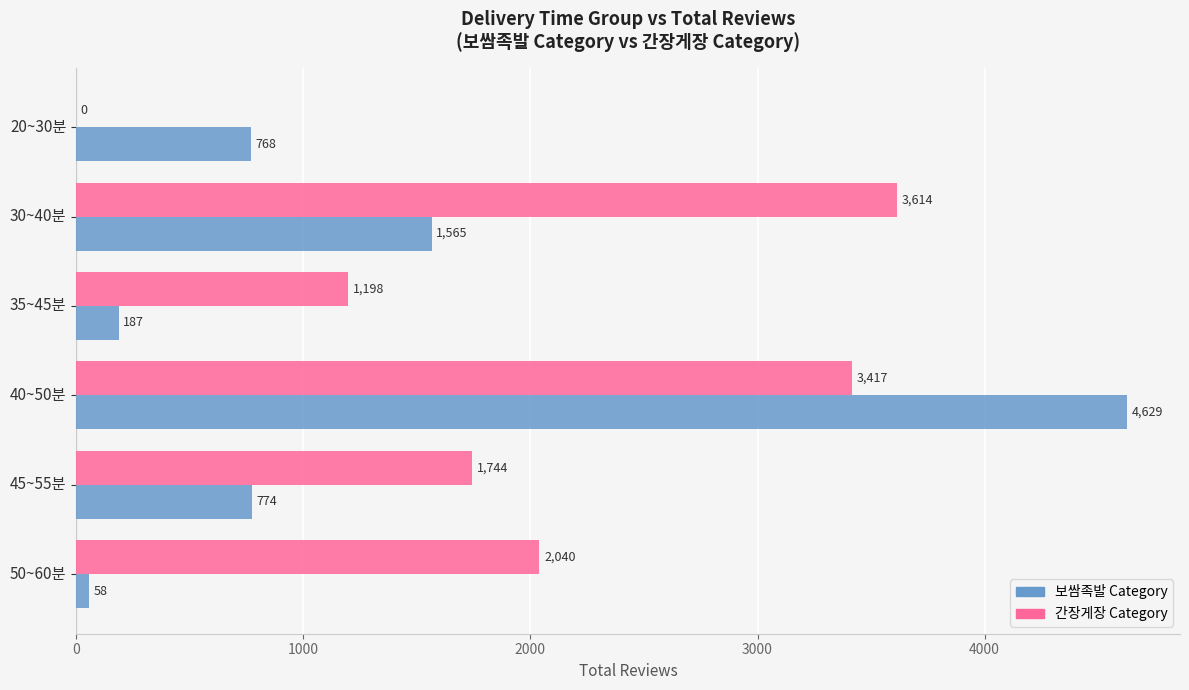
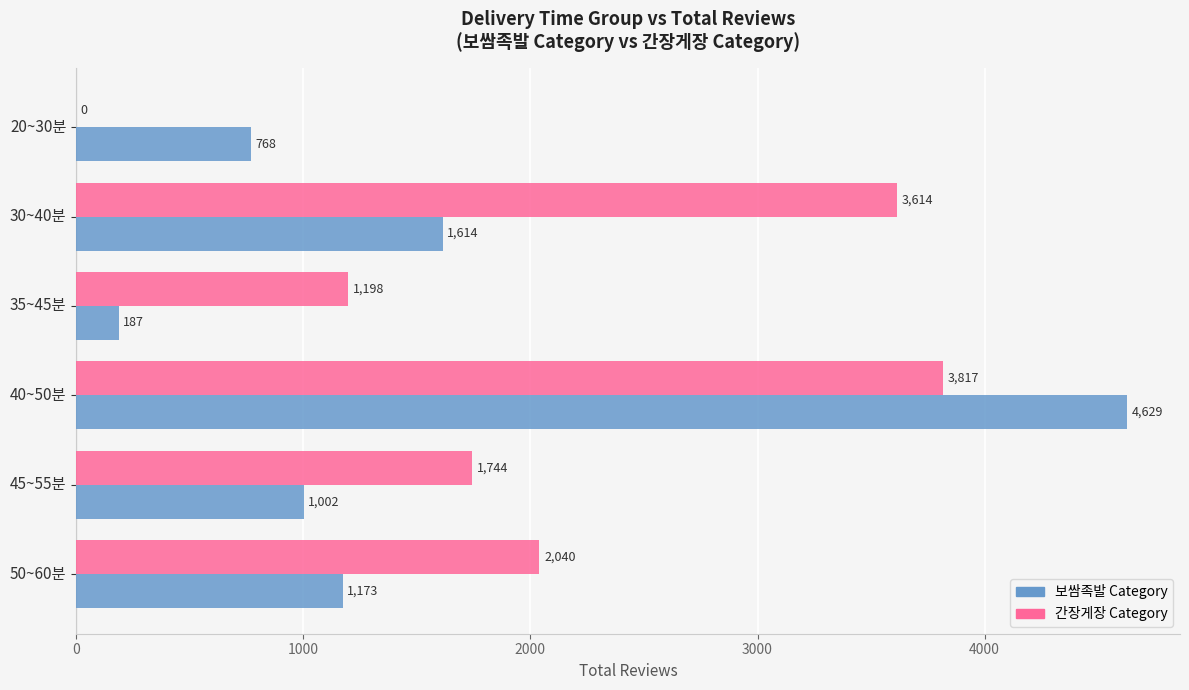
  {
    "보쌈족발 Category": {
      "20~30분": "768",
-     "30~40분": "1,565",
+     "30~40분": "1,614",
      "35~45분": "187",
      "40~50분": "4,629",
-     "45~55분": "774",
-     "50~60분": "58"
+     "45~55분": "1,002",
+     "50~60분": "1,173"
    },
    "간장게장 Category": {
      "20~30분": "0",
      "30~40분": "3,614",
      "35~45분": "1,198",
-     "40~50분": "3,417",
+     "40~50분": "3,817",
      "45~55분": "1,744",
      "50~60분": "2,040"
    }
  }
